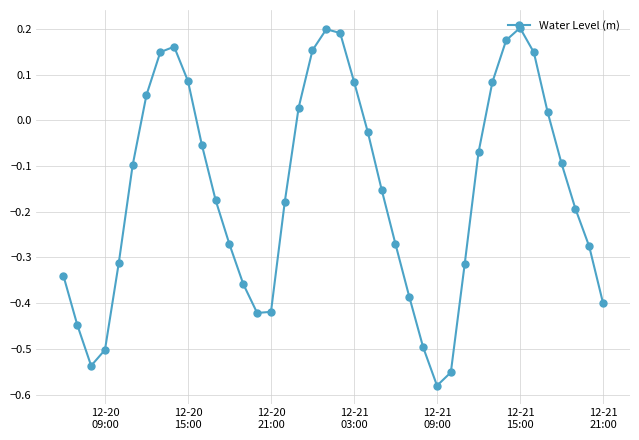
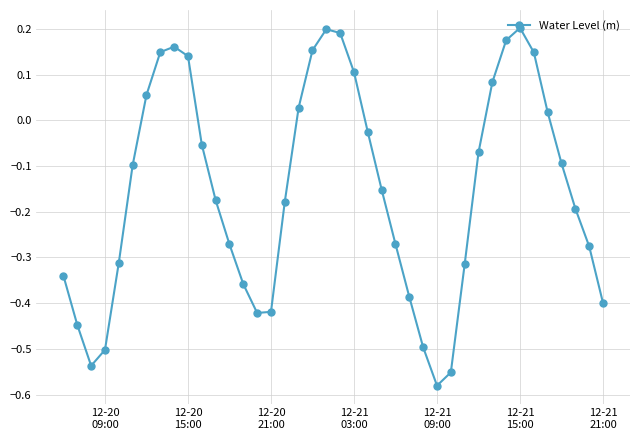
  {
    "12-20 09:00": -0.50,
-   "12-20 15:00": 0.09,
+   "12-20 15:00": 0.14,
    "12-20 21:00": -0.42,
-   "12-21 03:00": 0.08,
+   "12-21 03:00": 0.11,
    "12-21 09:00": -0.58,
    "12-21 15:00": 0.20,
    "12-21 21:00": -0.40
  }
